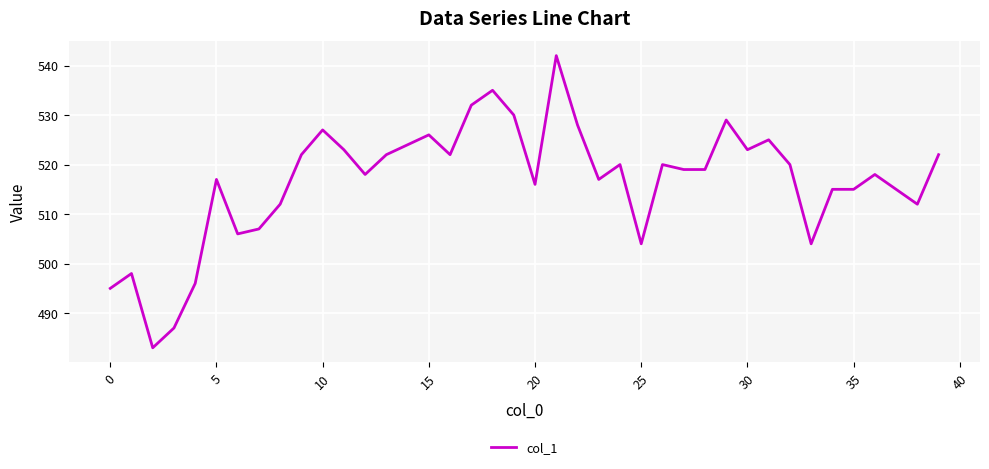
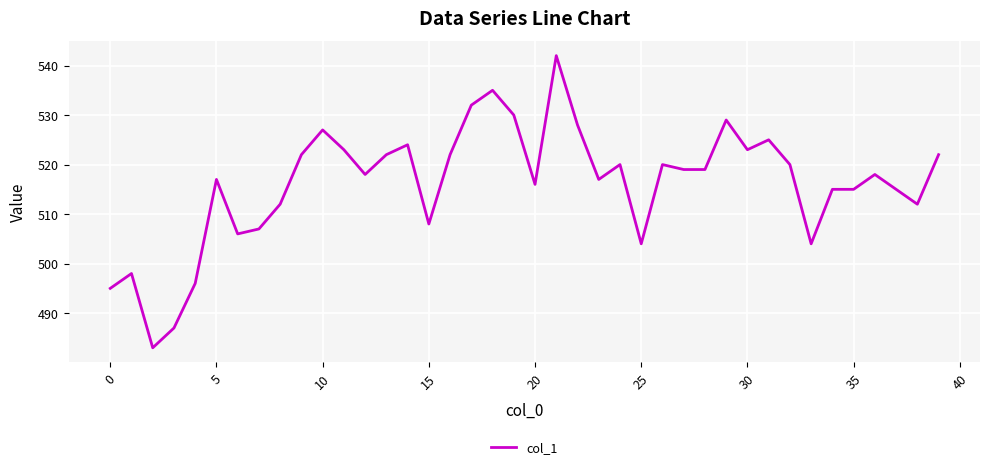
  {
    "0": 495,
    "5": 517,
    "10": 527,
-   "15": 526,
+   "15": 508,
    "20": 516,
    "25": 504,
    "30": 523,
    "35": 515
  }
